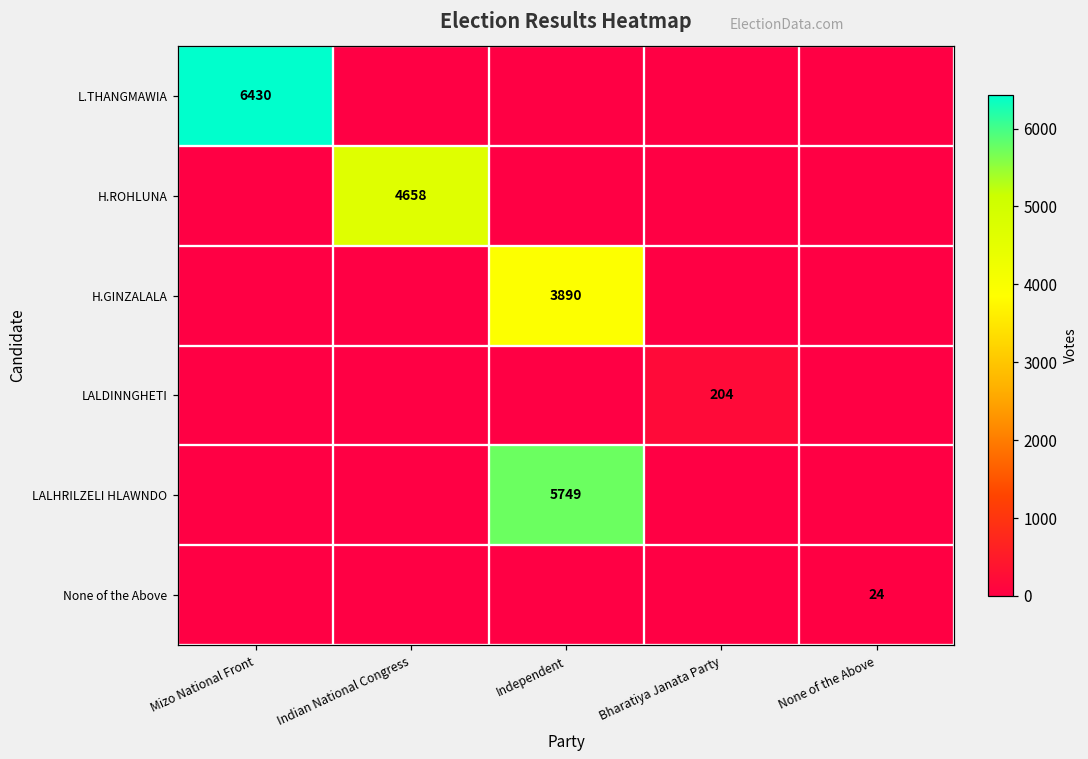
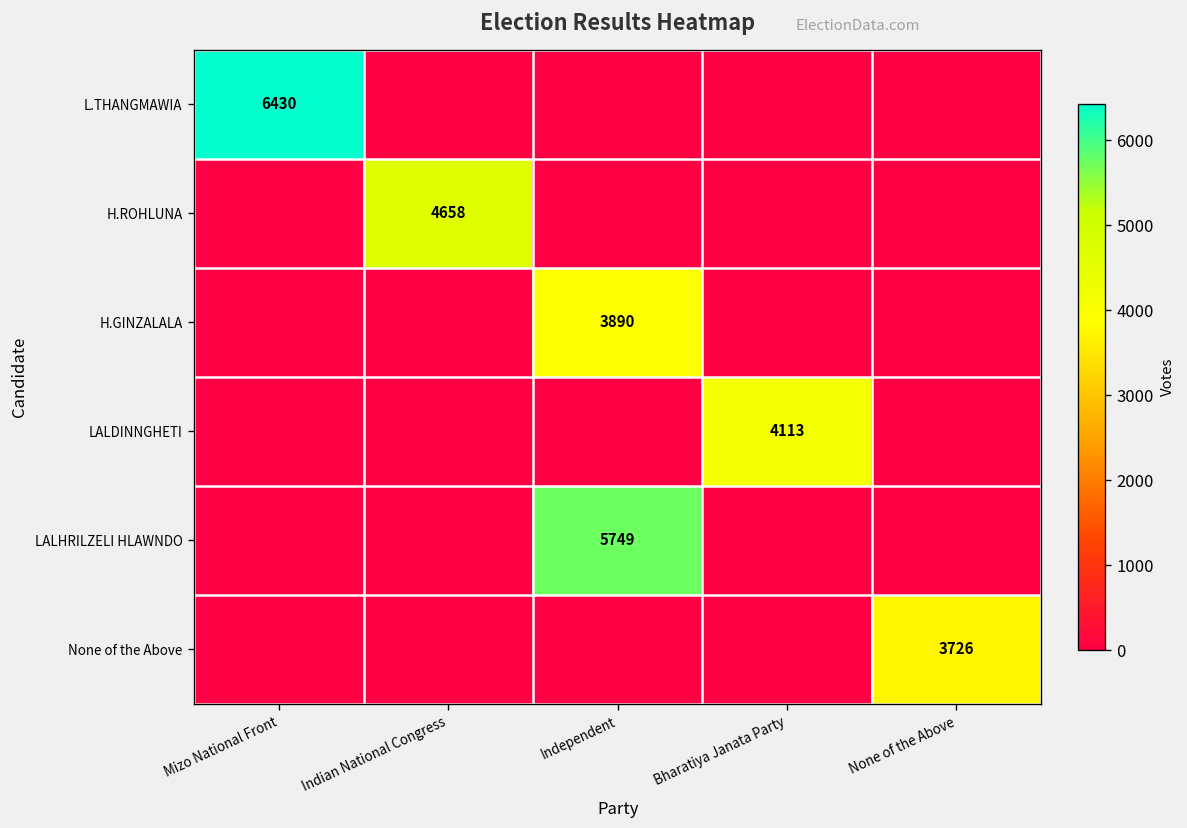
  {
    "L.THANGMAWIA": {
      "Mizo National Front": 6430
    },
    "H.ROHLUNA": {
      "Indian National Congress": 4658
    },
    "H.GINZALALA": {
      "Independent": 3890
    },
    "LALDINNGHETI": {
-     "Bharatiya Janata Party": 204
+     "Bharatiya Janata Party": 4113
    },
    "LALHRILZELI HLAWNDO": {
      "Independent": 5749
    },
    "None of the Above": {
-     "None of the Above": 24
+     "None of the Above": 3726
    }
  }
